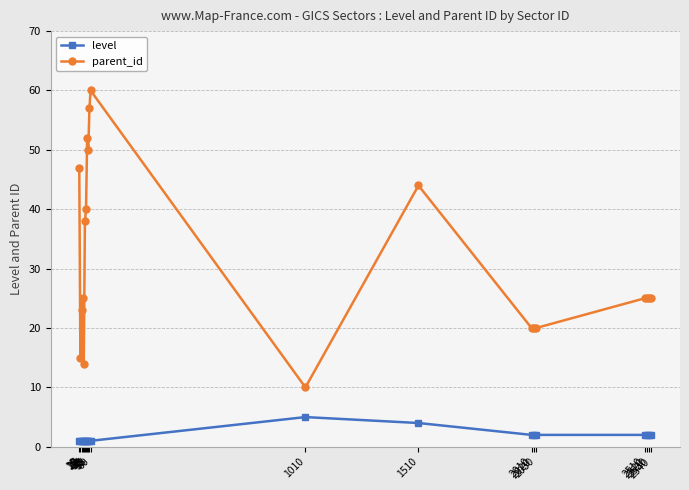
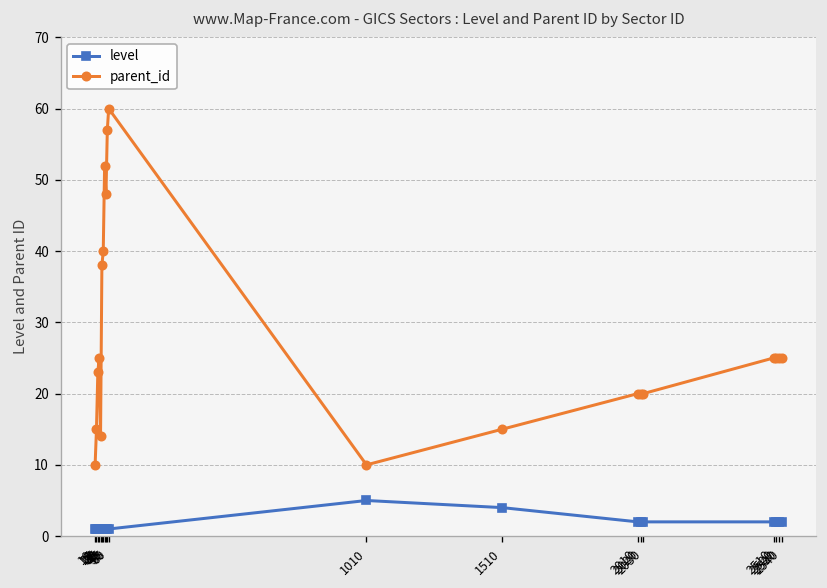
  {
    "level": {
      "10": 1,
      "15": 1,
      "20": 1,
      "25": 1,
      "30": 1,
      "35": 1,
      "40": 1,
      "45": 1,
      "50": 1,
      "55": 1,
      "60": 1,
      "1010": 5,
      "1510": 4,
      "2010": 2,
      "2020": 2,
      "2030": 2,
      "2510": 2,
      "2520": 2,
      "2530": 2,
      "2540": 2
    },
    "parent_id": {
-     "10": 47,
+     "10": 10,
      "15": 15,
      "20": 23,
      "25": 25,
      "30": 14,
      "35": 38,
      "40": 40,
      "45": 52,
-     "50": 50,
+     "50": 48,
      "55": 57,
      "60": 60,
      "1010": 10,
-     "1510": 44,
+     "1510": 15,
      "2010": 20,
      "2020": 20,
      "2030": 20,
      "2510": 25,
      "2520": 25,
      "2530": 25,
      "2540": 25
    }
  }
